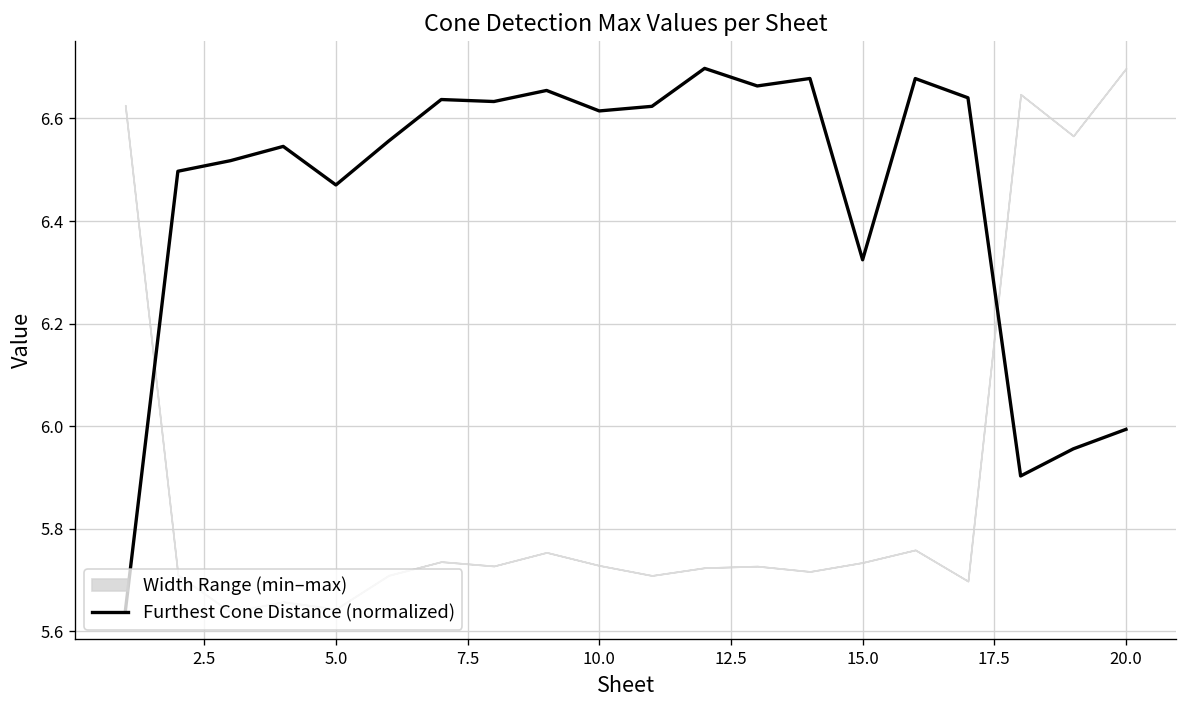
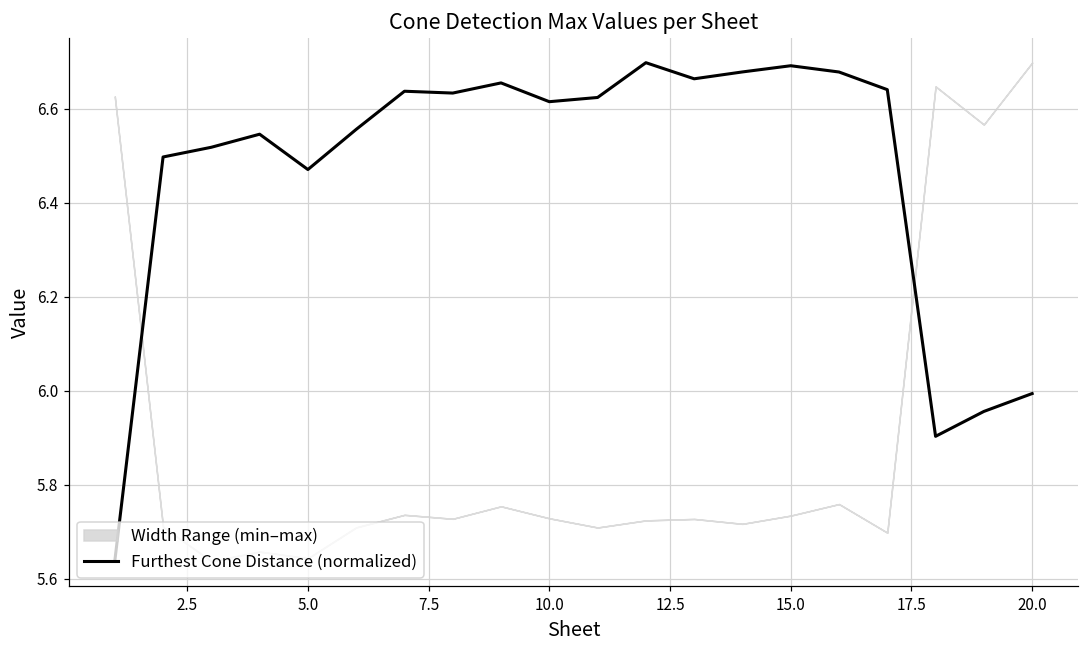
  {
    "Furthest Cone Distance (normalized)": {
      "5.0": 6.47,
      "10.0": 6.61,
-     "15.0": 6.32,
+     "15.0": 6.69,
      "20.0": 5.99
    }
  }
